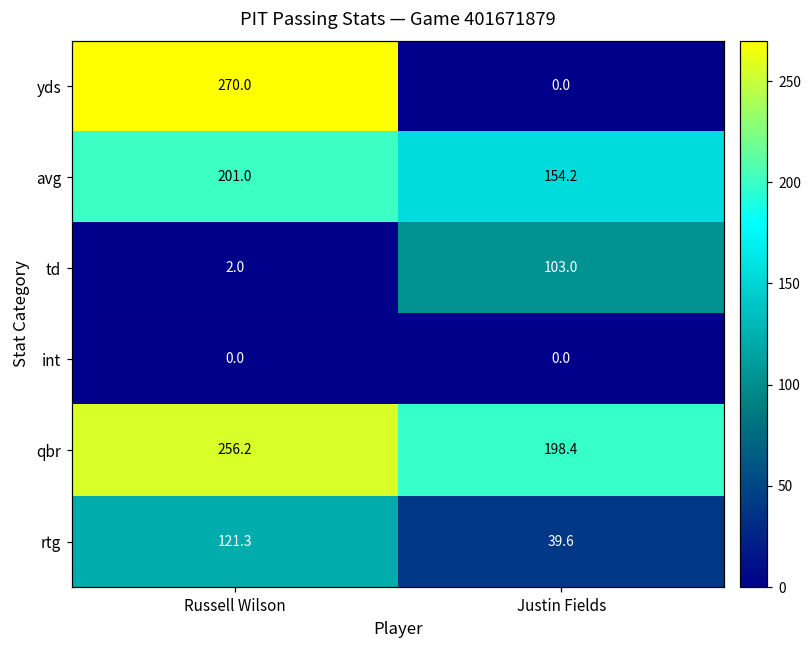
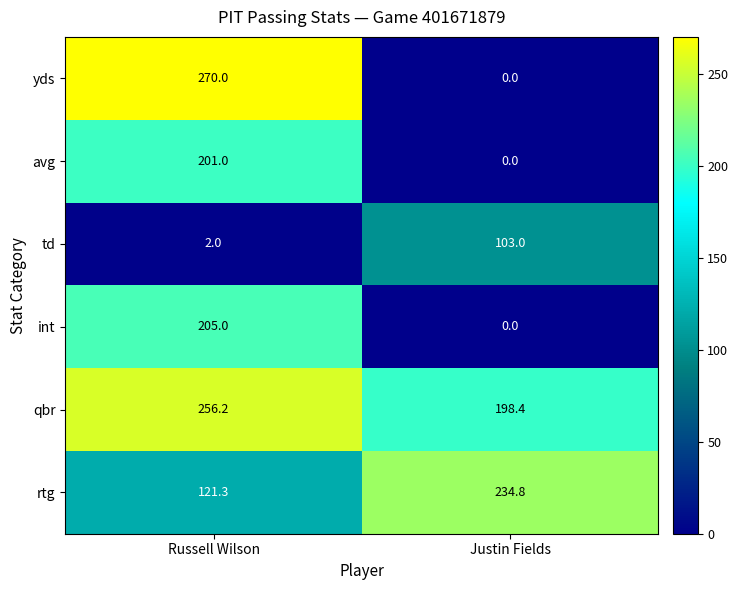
  {
    "yds": {
      "Russell Wilson": 270.0,
      "Justin Fields": 0.0
    },
    "avg": {
      "Russell Wilson": 201.0,
-     "Justin Fields": 154.2
+     "Justin Fields": 0.0
    },
    "td": {
      "Russell Wilson": 2.0,
      "Justin Fields": 103.0
    },
    "int": {
-     "Russell Wilson": 0.0,
+     "Russell Wilson": 205.0,
      "Justin Fields": 0.0
    },
    "qbr": {
      "Russell Wilson": 256.2,
      "Justin Fields": 198.4
    },
    "rtg": {
      "Russell Wilson": 121.3,
-     "Justin Fields": 39.6
+     "Justin Fields": 234.8
    }
  }
